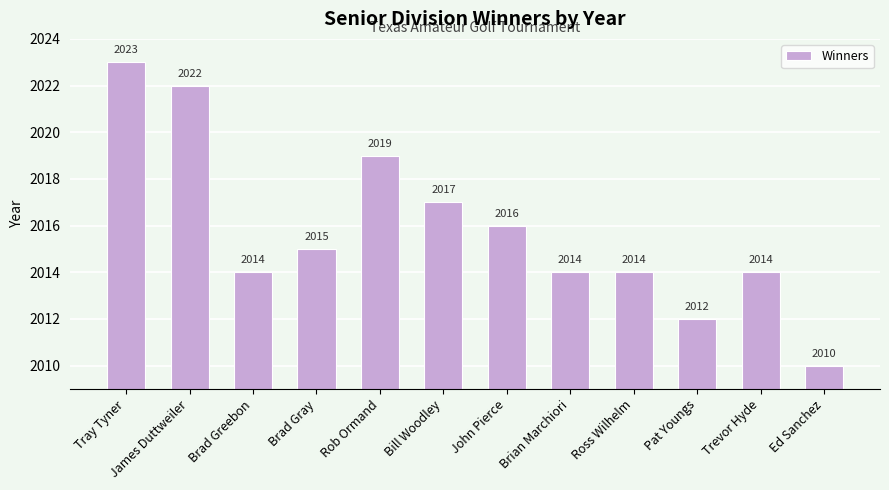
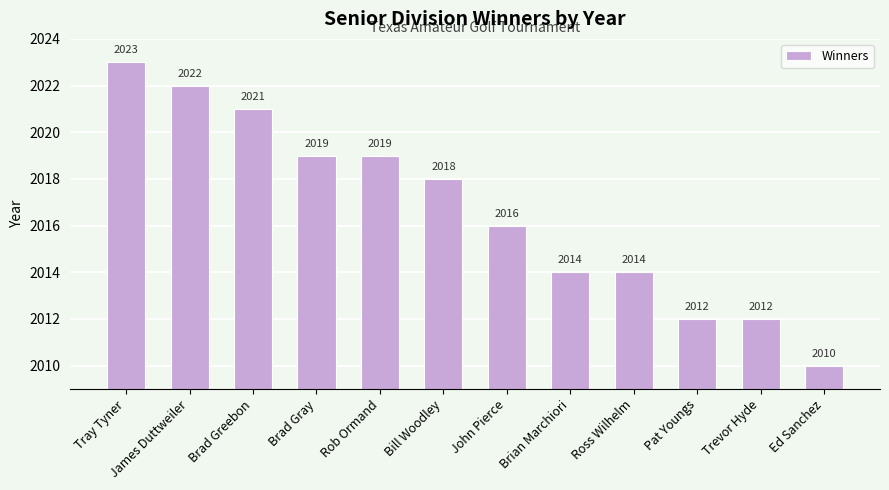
  {
    "Tray Tyner": 2023,
    "James Duttweiler": 2022,
-   "Brad Greebon": 2014,
-   "Brad Gray": 2015,
+   "Brad Greebon": 2021,
+   "Brad Gray": 2019,
    "Rob Ormand": 2019,
-   "Bill Woodley": 2017,
+   "Bill Woodley": 2018,
    "John Pierce": 2016,
    "Brian Marchiori": 2014,
    "Ross Wilhelm": 2014,
    "Pat Youngs": 2012,
-   "Trevor Hyde": 2014,
+   "Trevor Hyde": 2012,
    "Ed Sanchez": 2010
  }
